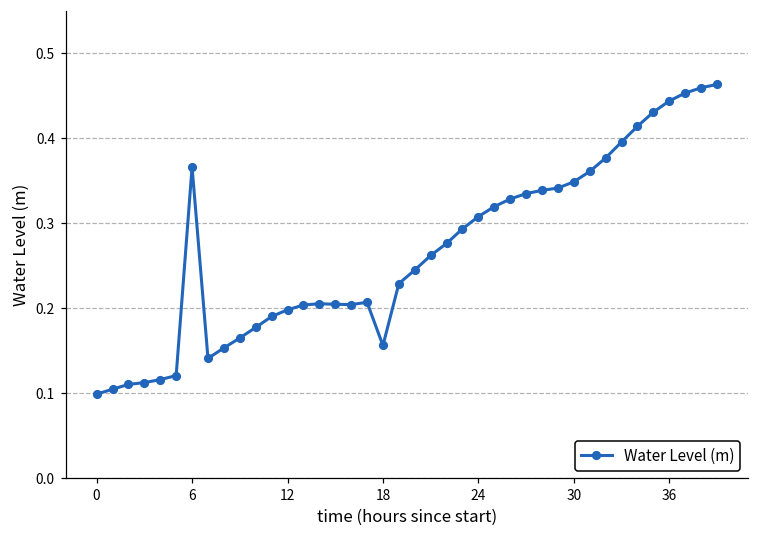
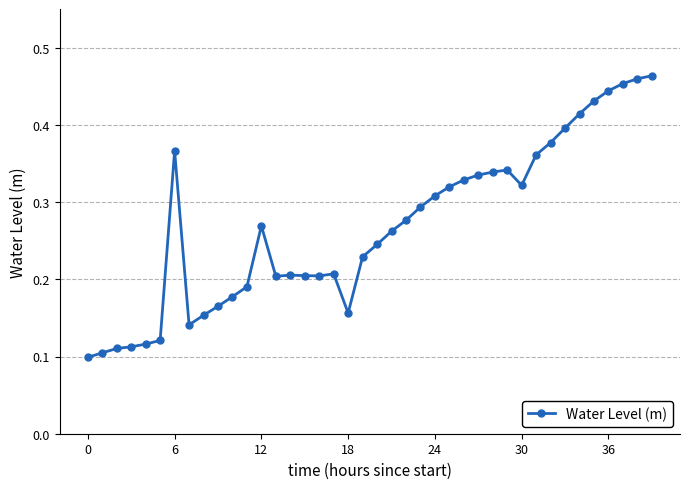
  {
    "0": 0.10,
    "6": 0.37,
-   "12": 0.20,
+   "12": 0.27,
    "18": 0.16,
    "24": 0.31,
-   "30": 0.35,
+   "30": 0.32,
    "36": 0.44
  }
